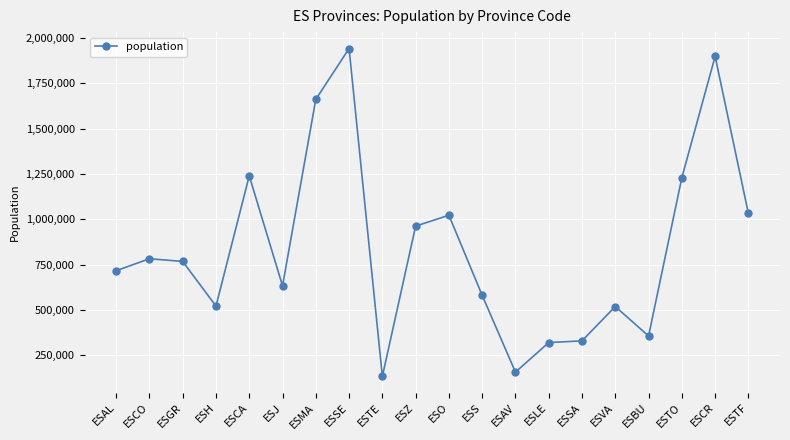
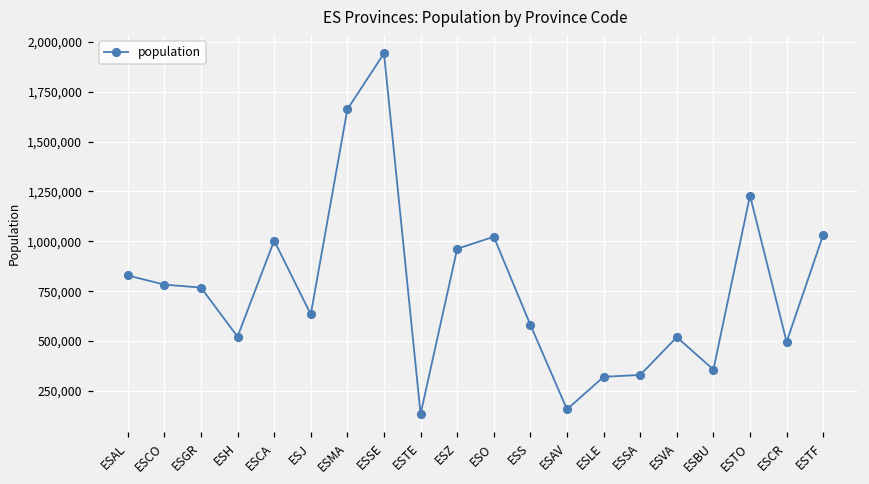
  {
-   "ESAL": "720,000",
+   "ESAL": "830,000",
    "ESCO": "780,000",
    "ESGR": "770,000",
    "ESH": "520,000",
-   "ESCA": "1,240,000",
+   "ESCA": "1,000,000",
    "ESJ": "630,000",
    "ESMA": "1,660,000",
    "ESSE": "1,940,000",
    "ESTE": "130,000",
    "ESZ": "960,000",
    "ESO": "1,020,000",
    "ESS": "580,000",
    "ESAV": "160,000",
    "ESLE": "320,000",
    "ESSA": "330,000",
    "ESVA": "520,000",
    "ESBU": "360,000",
    "ESTO": "1,230,000",
-   "ESCR": "1,900,000",
+   "ESCR": "500,000",
    "ESTF": "1,030,000"
  }
